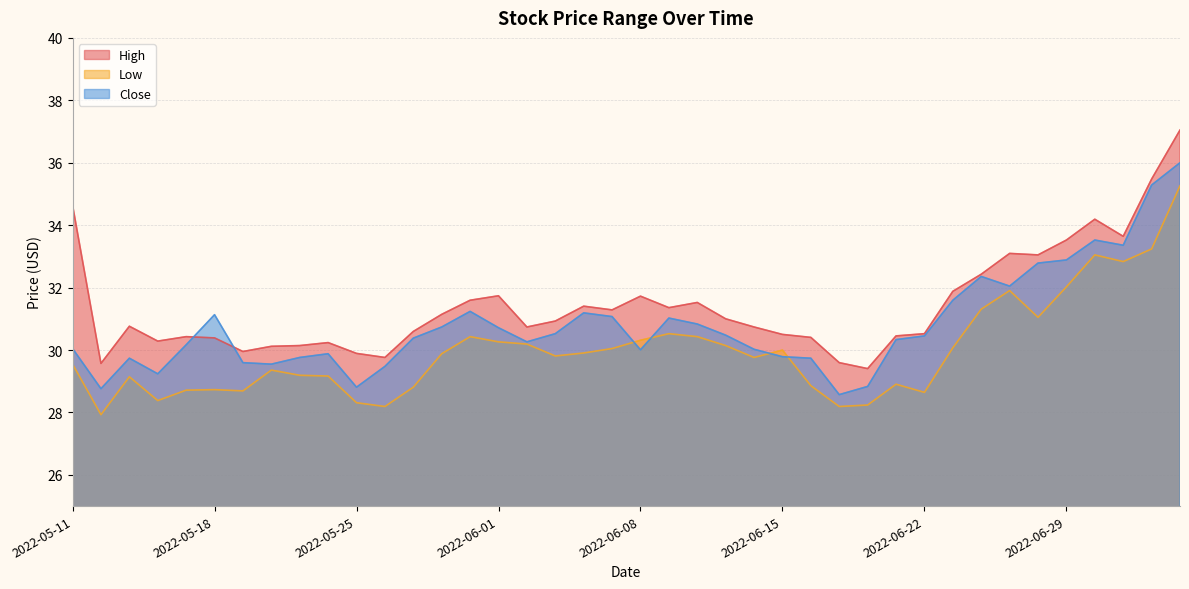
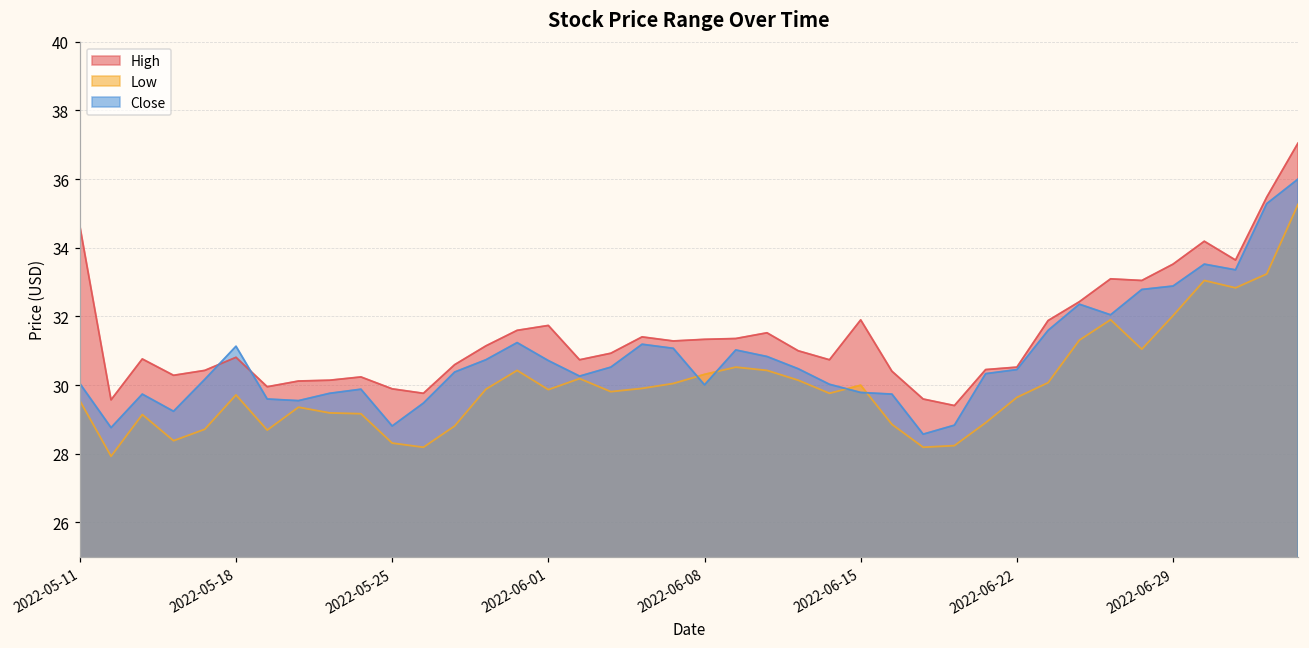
  {
    "High": {
      "2022-05-11": 34.6,
-     "2022-05-18": 30.4,
+     "2022-05-18": 30.8,
      "2022-05-25": 29.9,
      "2022-06-01": 31.7,
-     "2022-06-08": 31.7,
-     "2022-06-15": 30.5,
+     "2022-06-08": 31.3,
+     "2022-06-15": 31.9,
      "2022-06-29": 33.5
    },
    "Low": {
      "2022-05-11": 29.5,
-     "2022-05-18": 28.7,
+     "2022-05-18": 29.7,
      "2022-05-25": 28.3,
-     "2022-06-01": 30.3,
+     "2022-06-01": 29.9,
      "2022-06-08": 30.3,
      "2022-06-15": 30.0,
-     "2022-06-22": 28.6,
+     "2022-06-22": 29.6,
      "2022-06-29": 32.0
    },
    "Close": {
      "2022-05-11": 30.0,
      "2022-05-18": 31.1,
      "2022-05-25": 28.8,
      "2022-06-01": 30.7,
      "2022-06-08": 30.0,
      "2022-06-15": 29.8,
      "2022-06-29": 32.9
    }
  }
